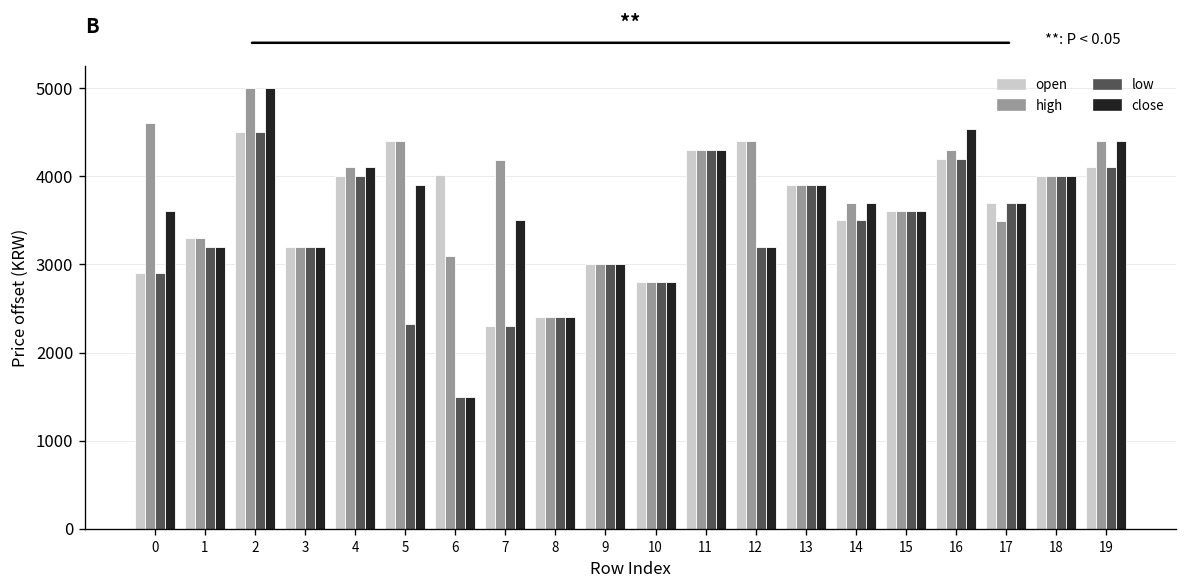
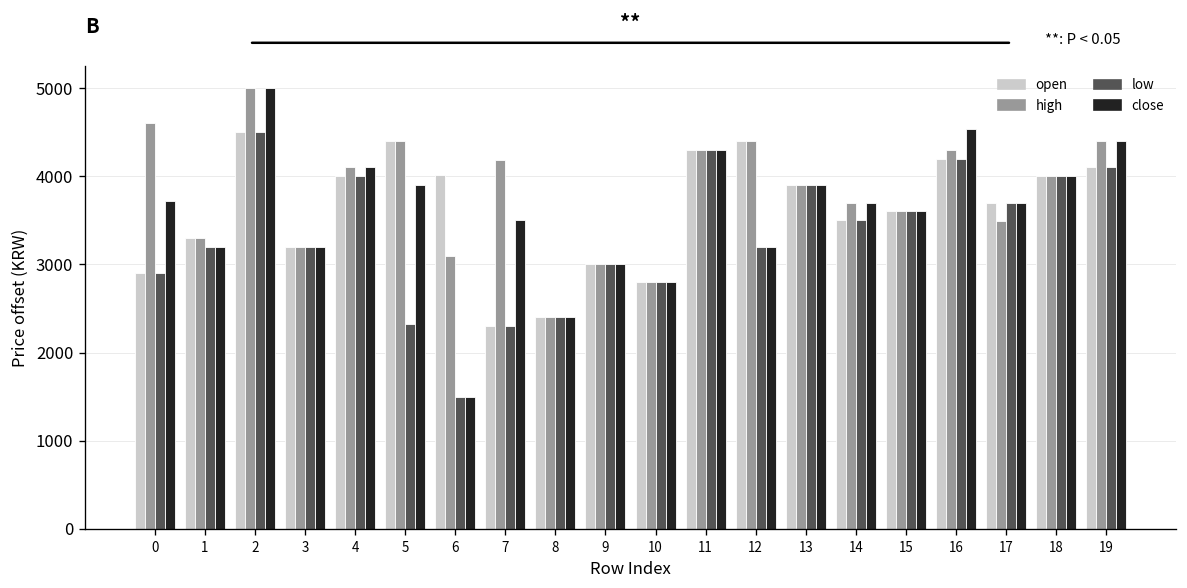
  {
    "open": {
      "0": 2900,
      "1": 3300,
      "2": 4500,
      "3": 3200,
      "4": 4000,
      "5": 4400,
      "6": 4000,
      "7": 2300,
      "8": 2400,
      "9": 3000,
      "10": 2800,
      "11": 4300,
      "12": 4400,
      "13": 3900,
      "14": 3500,
      "15": 3600,
      "16": 4200,
      "17": 3700,
      "18": 4000,
      "19": 4100
    },
    "high": {
      "0": 4600,
      "1": 3300,
      "2": 5000,
      "3": 3200,
      "4": 4100,
      "5": 4400,
      "6": 3100,
      "7": 4200,
      "8": 2400,
      "9": 3000,
      "10": 2800,
      "11": 4300,
      "12": 4400,
      "13": 3900,
      "14": 3700,
      "15": 3600,
      "16": 4300,
      "17": 3500,
      "18": 4000,
      "19": 4400
    },
    "low": {
      "0": 2900,
      "1": 3200,
      "2": 4500,
      "3": 3200,
      "4": 4000,
      "5": 2300,
      "6": 1500,
      "7": 2300,
      "8": 2400,
      "9": 3000,
      "10": 2800,
      "11": 4300,
      "12": 3200,
      "13": 3900,
      "14": 3500,
      "15": 3600,
      "16": 4200,
      "17": 3700,
      "18": 4000,
      "19": 4100
    },
    "close": {
-     "0": 3600,
+     "0": 3700,
      "1": 3200,
      "2": 5000,
      "3": 3200,
      "4": 4100,
      "5": 3900,
      "6": 1500,
      "7": 3500,
      "8": 2400,
      "9": 3000,
      "10": 2800,
      "11": 4300,
      "12": 3200,
      "13": 3900,
      "14": 3700,
      "15": 3600,
      "16": 4500,
      "17": 3700,
      "18": 4000,
      "19": 4400
    }
  }
